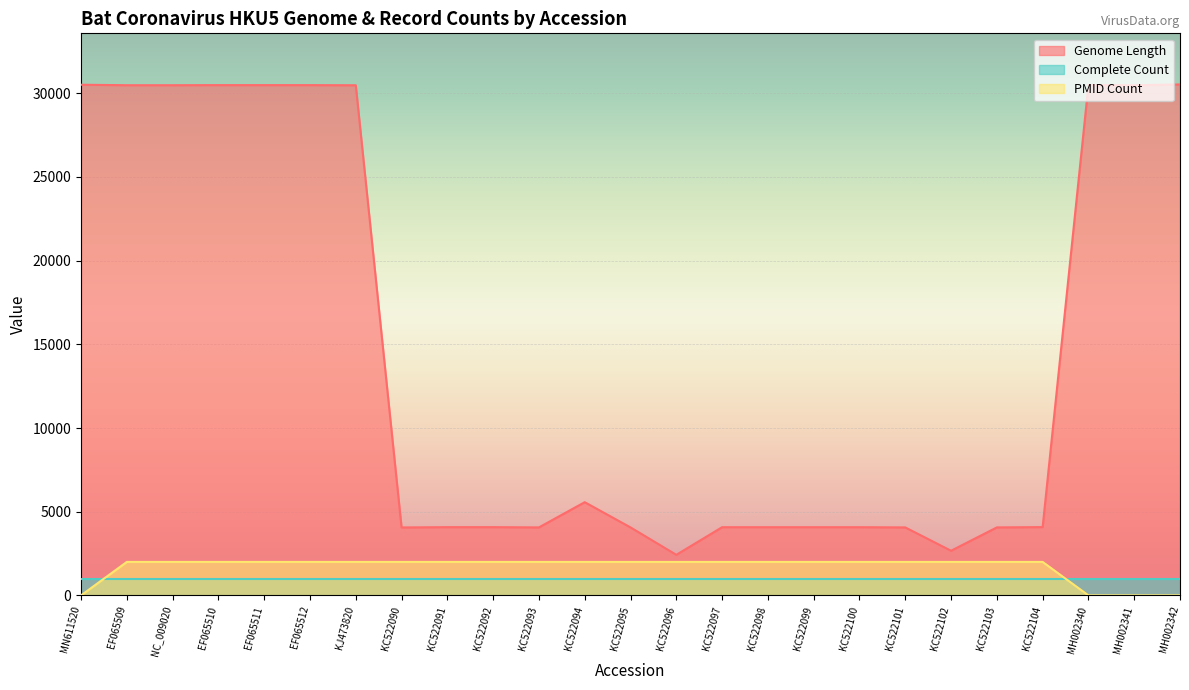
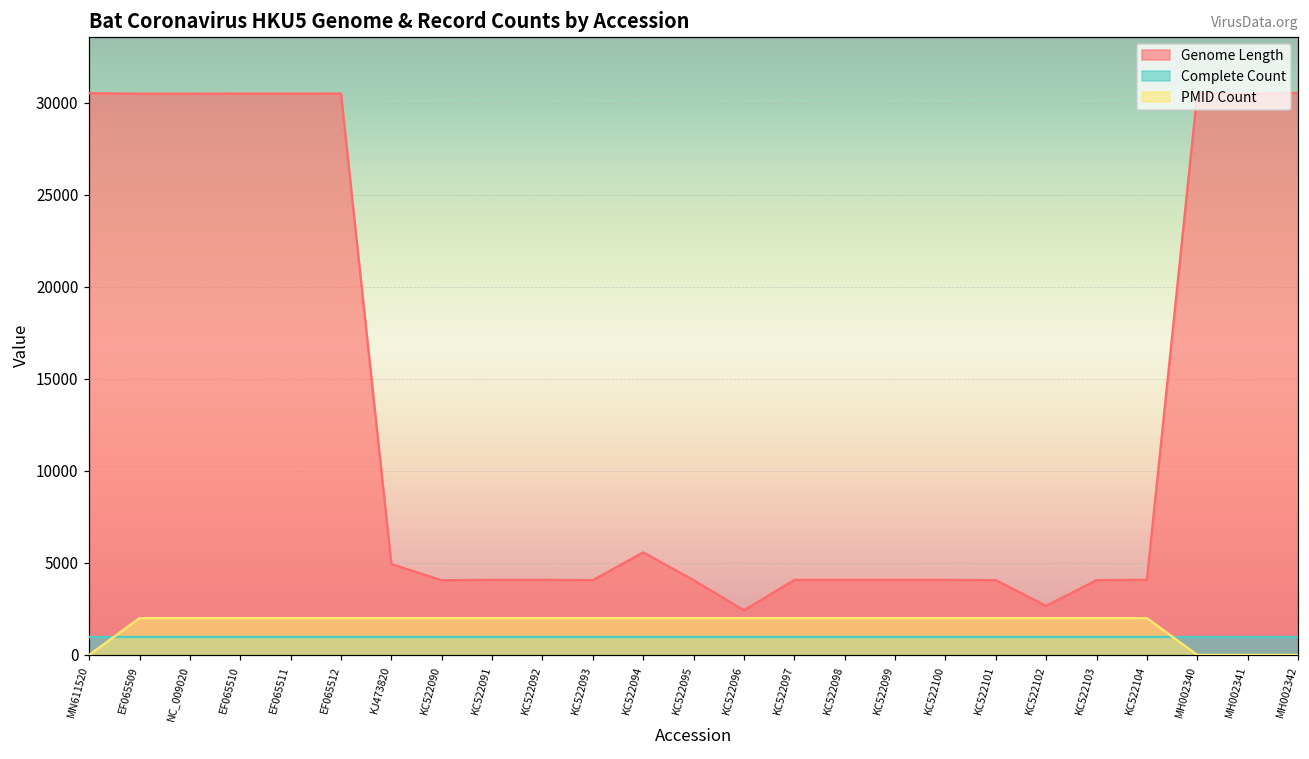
  {
    "Genome Length": {
      "MN611520": 30500,
      "EF065509": 30500,
      "NC_009020": 30500,
      "EF065510": 30500,
      "EF065511": 30500,
      "EF065512": 30500,
-     "KJ473820": 30500,
+     "KJ473820": 4900,
      "KC522090": 4100,
      "KC522091": 4100,
      "KC522092": 4100,
      "KC522093": 4100,
      "KC522094": 5600,
      "KC522095": 4100,
      "KC522096": 2400,
      "KC522097": 4100,
      "KC522098": 4100,
      "KC522099": 4100,
      "KC522100": 4100,
      "KC522101": 4100,
      "KC522102": 2700,
      "KC522103": 4100,
      "KC522104": 4100,
      "MH002342": 30500
    },
    "Complete Count": {
      "MN611520": 1000,
      "EF065509": 1000,
      "NC_009020": 1000,
      "EF065510": 1000,
      "EF065511": 1000,
      "EF065512": 1000,
      "KJ473820": 1000,
      "KC522090": 1000,
      "KC522091": 1000,
      "KC522092": 1000,
      "KC522093": 1000,
      "KC522094": 1000,
      "KC522095": 1000,
      "KC522096": 1000,
      "KC522097": 1000,
      "KC522098": 1000,
      "KC522099": 1000,
      "KC522100": 1000,
      "KC522101": 1000,
      "KC522102": 1000,
      "KC522103": 1000,
      "KC522104": 1000,
      "MH002340": 1000,
      "MH002341": 1000,
      "MH002342": 1000
    },
    "PMID Count": {
      "MN611520": 0,
      "EF065509": 2000,
      "NC_009020": 2000,
      "EF065510": 2000,
      "EF065511": 2000,
      "EF065512": 2000,
      "KJ473820": 2000,
      "KC522090": 2000,
      "KC522091": 2000,
      "KC522092": 2000,
      "KC522093": 2000,
      "KC522094": 2000,
      "KC522095": 2000,
      "KC522096": 2000,
      "KC522097": 2000,
      "KC522098": 2000,
      "KC522099": 2000,
      "KC522100": 2000,
      "KC522101": 2000,
      "KC522102": 2000,
      "KC522103": 2000,
      "KC522104": 2000,
      "MH002340": 0,
      "MH002341": 0,
      "MH002342": 0
    }
  }
